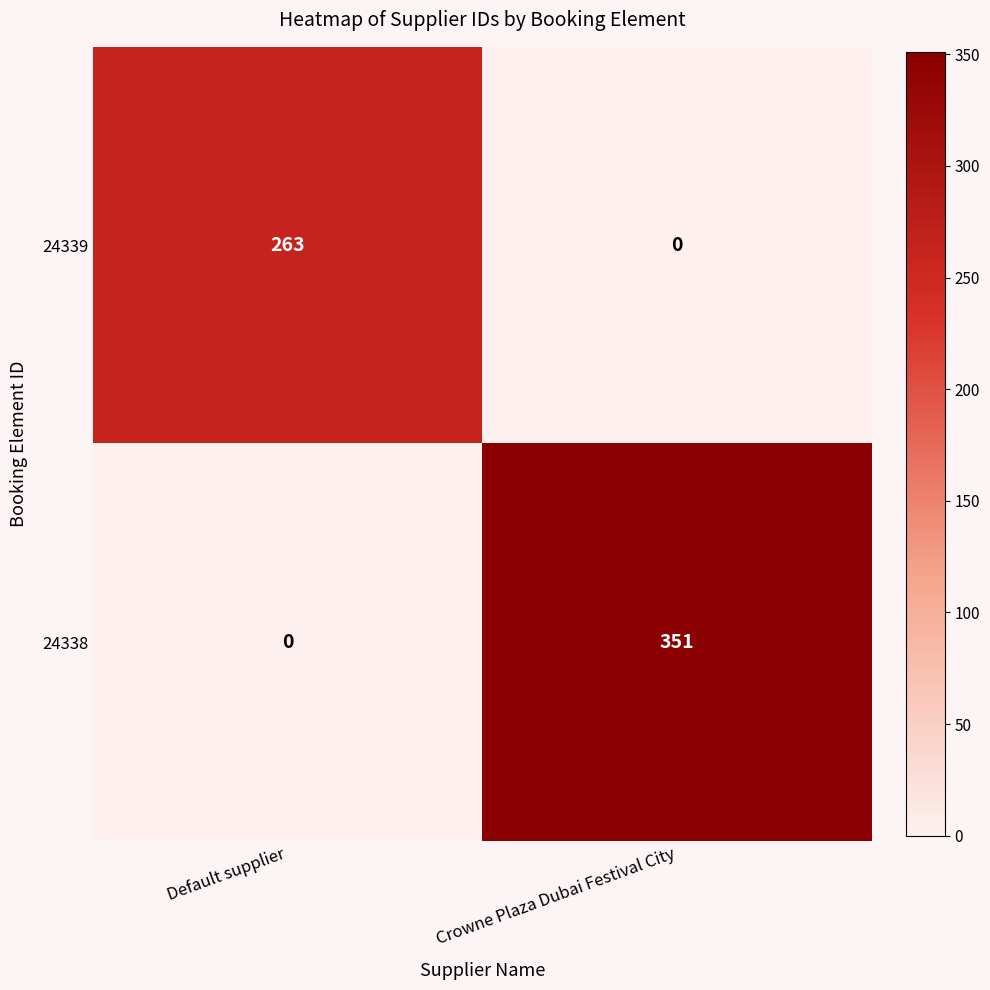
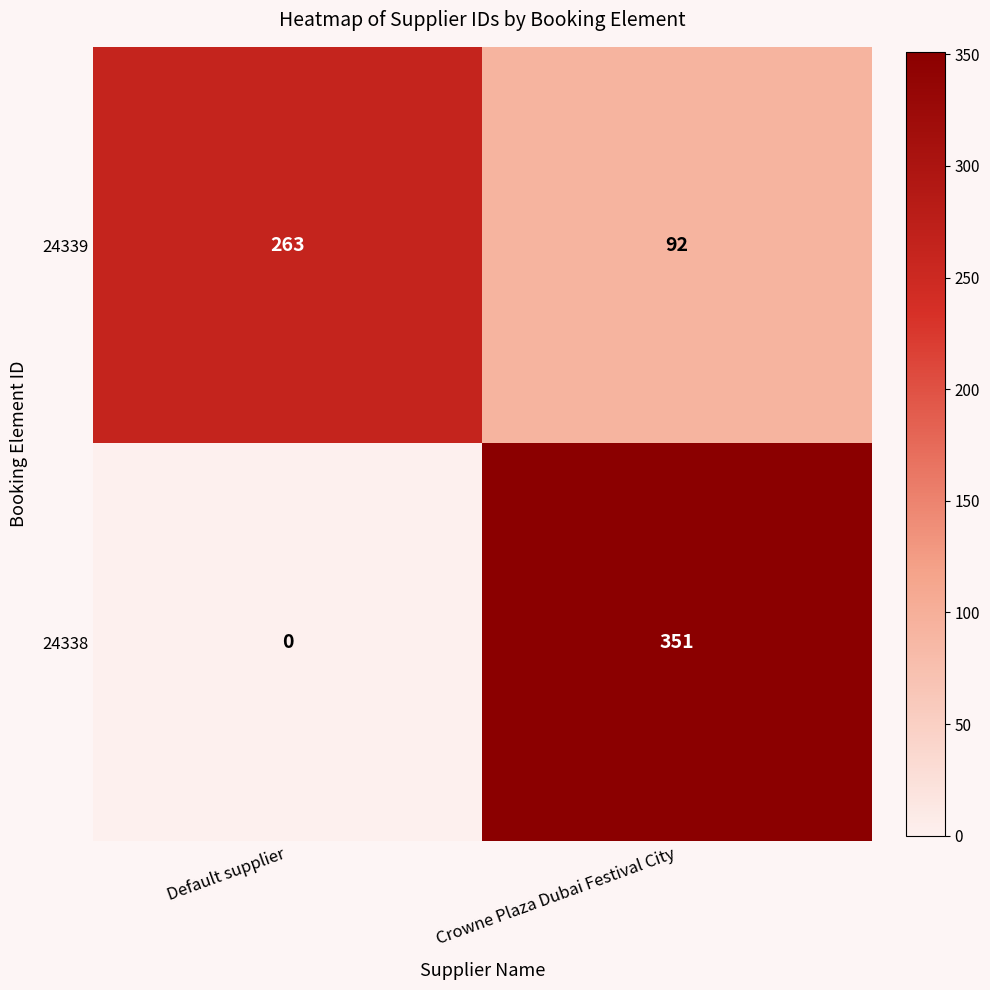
  {
    "24339": {
      "Default supplier": 263,
-     "Crowne Plaza Dubai Festival City": 0
+     "Crowne Plaza Dubai Festival City": 92
    },
    "24338": {
      "Default supplier": 0,
      "Crowne Plaza Dubai Festival City": 351
    }
  }
